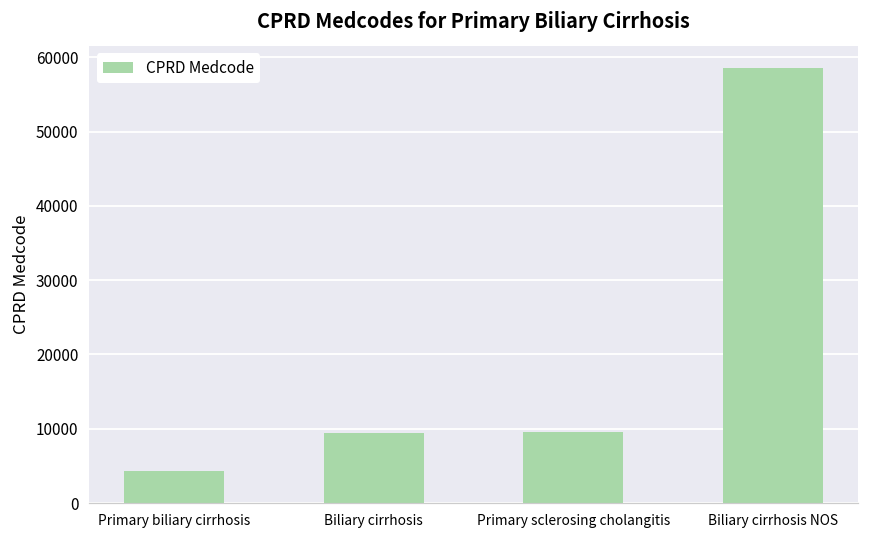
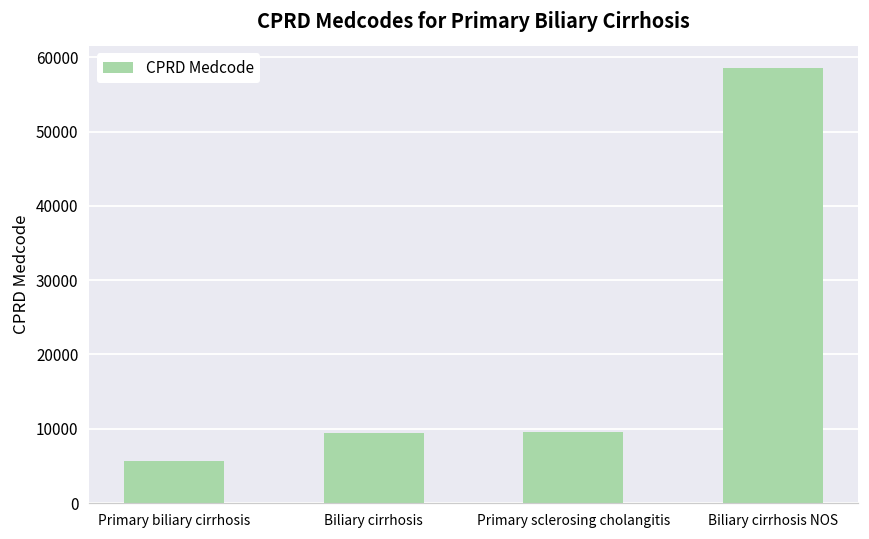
  {
-   "Primary biliary cirrhosis": 4000,
+   "Primary biliary cirrhosis": 6000,
    "Biliary cirrhosis": 9000,
    "Primary sclerosing cholangitis": 10000,
    "Biliary cirrhosis NOS": 59000
  }
